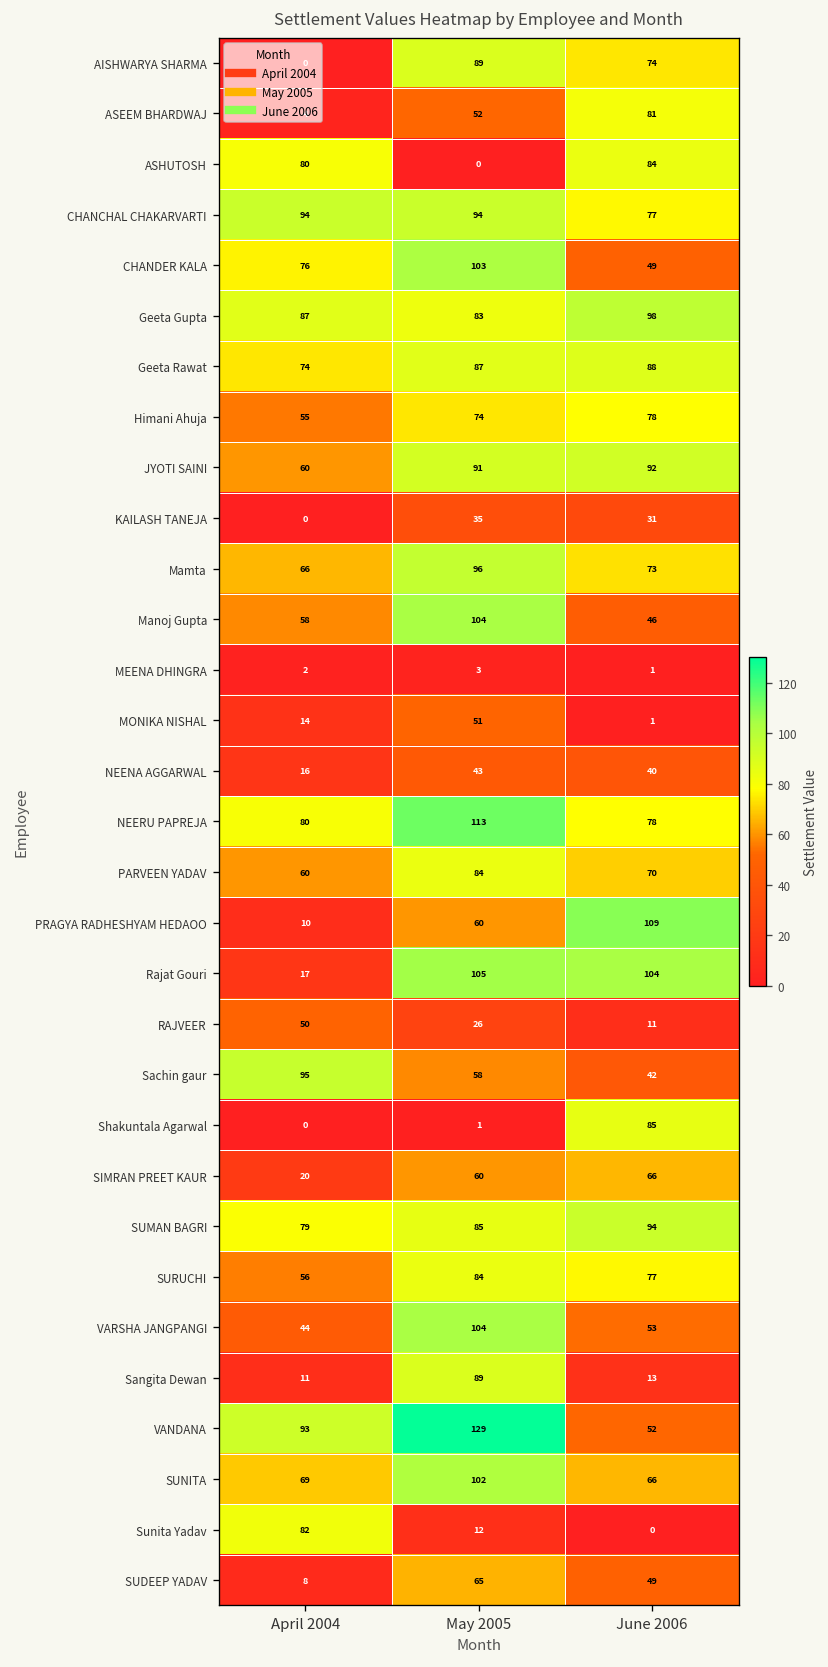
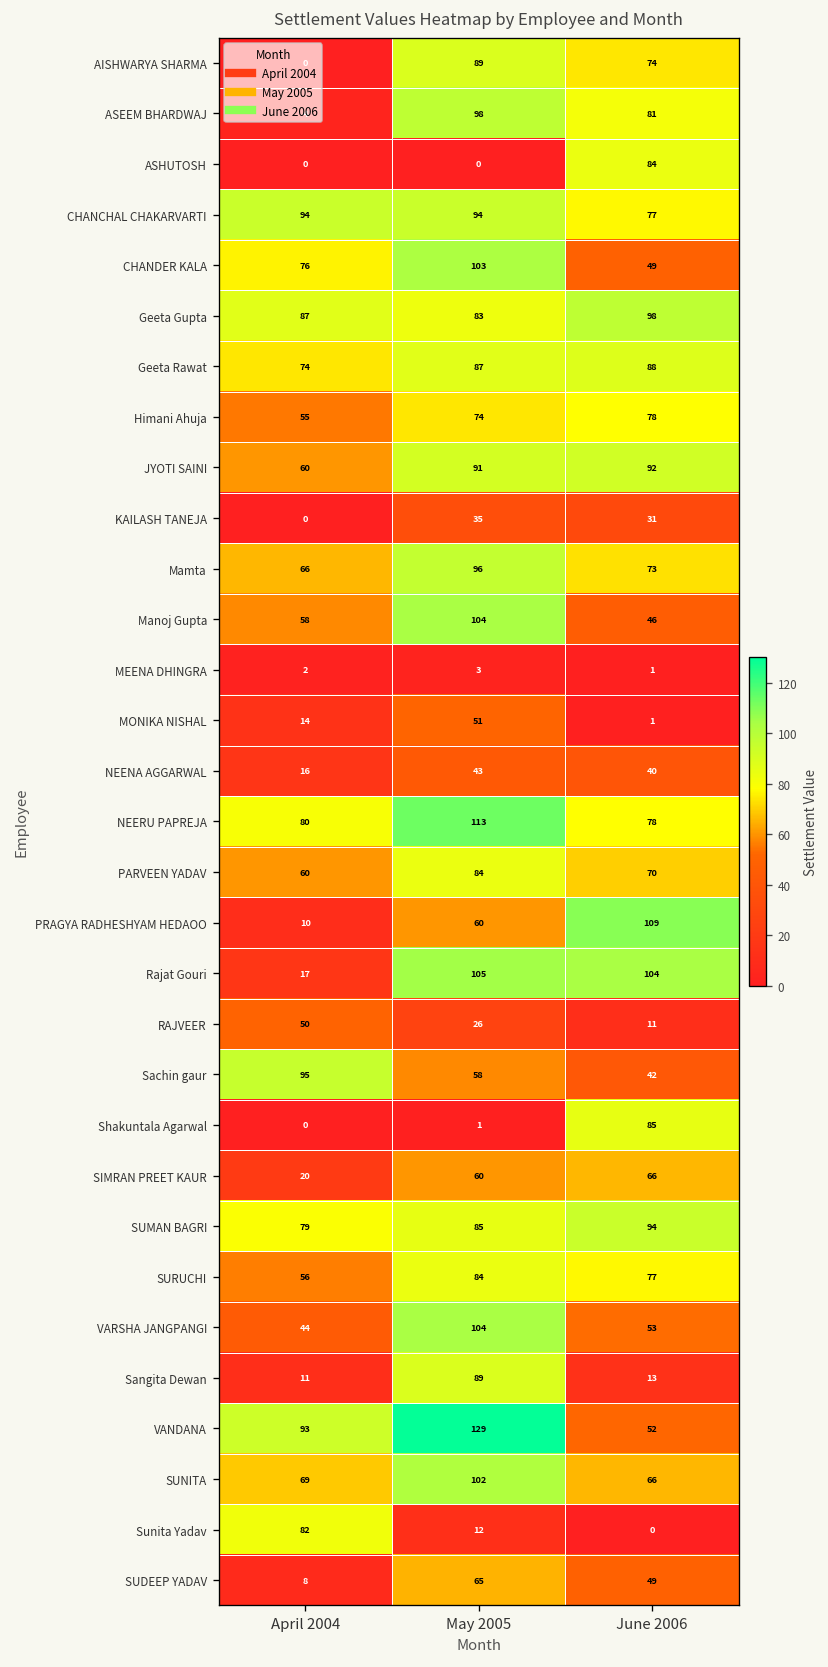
  {
    "AISHWARYA SHARMA": {
      "May 2005": 89,
      "June 2006": 74
    },
    "ASEEM BHARDWAJ": {
-     "May 2005": 52,
+     "May 2005": 98,
      "June 2006": 81
    },
    "ASHUTOSH": {
-     "April 2004": 80,
+     "April 2004": 0,
      "May 2005": 0,
      "June 2006": 84
    },
    "CHANCHAL CHAKARVARTI": {
      "April 2004": 94,
      "May 2005": 94,
      "June 2006": 77
    },
    "CHANDER KALA": {
      "April 2004": 76,
      "May 2005": 103,
      "June 2006": 49
    },
    "Geeta Gupta": {
      "April 2004": 87,
      "May 2005": 83,
      "June 2006": 98
    },
    "Geeta Rawat": {
      "April 2004": 74,
      "May 2005": 87,
      "June 2006": 88
    },
    "Himani Ahuja": {
      "April 2004": 55,
      "May 2005": 74,
      "June 2006": 78
    },
    "JYOTI SAINI": {
      "April 2004": 60,
      "May 2005": 91,
      "June 2006": 92
    },
    "KAILASH TANEJA": {
      "April 2004": 0,
      "May 2005": 35,
      "June 2006": 31
    },
    "Mamta": {
      "April 2004": 66,
      "May 2005": 96,
      "June 2006": 73
    },
    "Manoj Gupta": {
      "April 2004": 58,
      "May 2005": 104,
      "June 2006": 46
    },
    "MEENA DHINGRA": {
      "April 2004": 2,
      "May 2005": 3,
      "June 2006": 1
    },
    "MONIKA NISHAL": {
      "April 2004": 14,
      "May 2005": 51,
      "June 2006": 1
    },
    "NEENA AGGARWAL": {
      "April 2004": 16,
      "May 2005": 43,
      "June 2006": 40
    },
    "NEERU PAPREJA": {
      "April 2004": 80,
      "May 2005": 113,
      "June 2006": 78
    },
    "PARVEEN YADAV": {
      "April 2004": 60,
      "May 2005": 84,
      "June 2006": 70
    },
    "PRAGYA RADHESHYAM HEDAOO": {
      "April 2004": 10,
      "May 2005": 60,
      "June 2006": 109
    },
    "Rajat Gouri": {
      "April 2004": 17,
      "May 2005": 105,
      "June 2006": 104
    },
    "RAJVEER": {
      "April 2004": 50,
      "May 2005": 26,
      "June 2006": 11
    },
    "Sachin gaur": {
      "April 2004": 95,
      "May 2005": 58,
      "June 2006": 42
    },
    "Shakuntala Agarwal": {
      "April 2004": 0,
      "May 2005": 1,
      "June 2006": 85
    },
    "SIMRAN PREET KAUR": {
      "April 2004": 20,
      "May 2005": 60,
      "June 2006": 66
    },
    "SUMAN BAGRI": {
      "April 2004": 79,
      "May 2005": 85,
      "June 2006": 94
    },
    "SURUCHI": {
      "April 2004": 56,
      "May 2005": 84,
      "June 2006": 77
    },
    "VARSHA JANGPANGI": {
      "April 2004": 44,
      "May 2005": 104,
      "June 2006": 53
    },
    "Sangita Dewan": {
      "April 2004": 11,
      "May 2005": 89,
      "June 2006": 13
    },
    "VANDANA": {
      "April 2004": 93,
      "May 2005": 129,
      "June 2006": 52
    },
    "SUNITA": {
      "April 2004": 69,
      "May 2005": 102,
      "June 2006": 66
    },
    "Sunita Yadav": {
      "April 2004": 82,
      "May 2005": 12,
      "June 2006": 0
    },
    "SUDEEP YADAV": {
      "April 2004": 8,
      "May 2005": 65,
      "June 2006": 49
    }
  }
